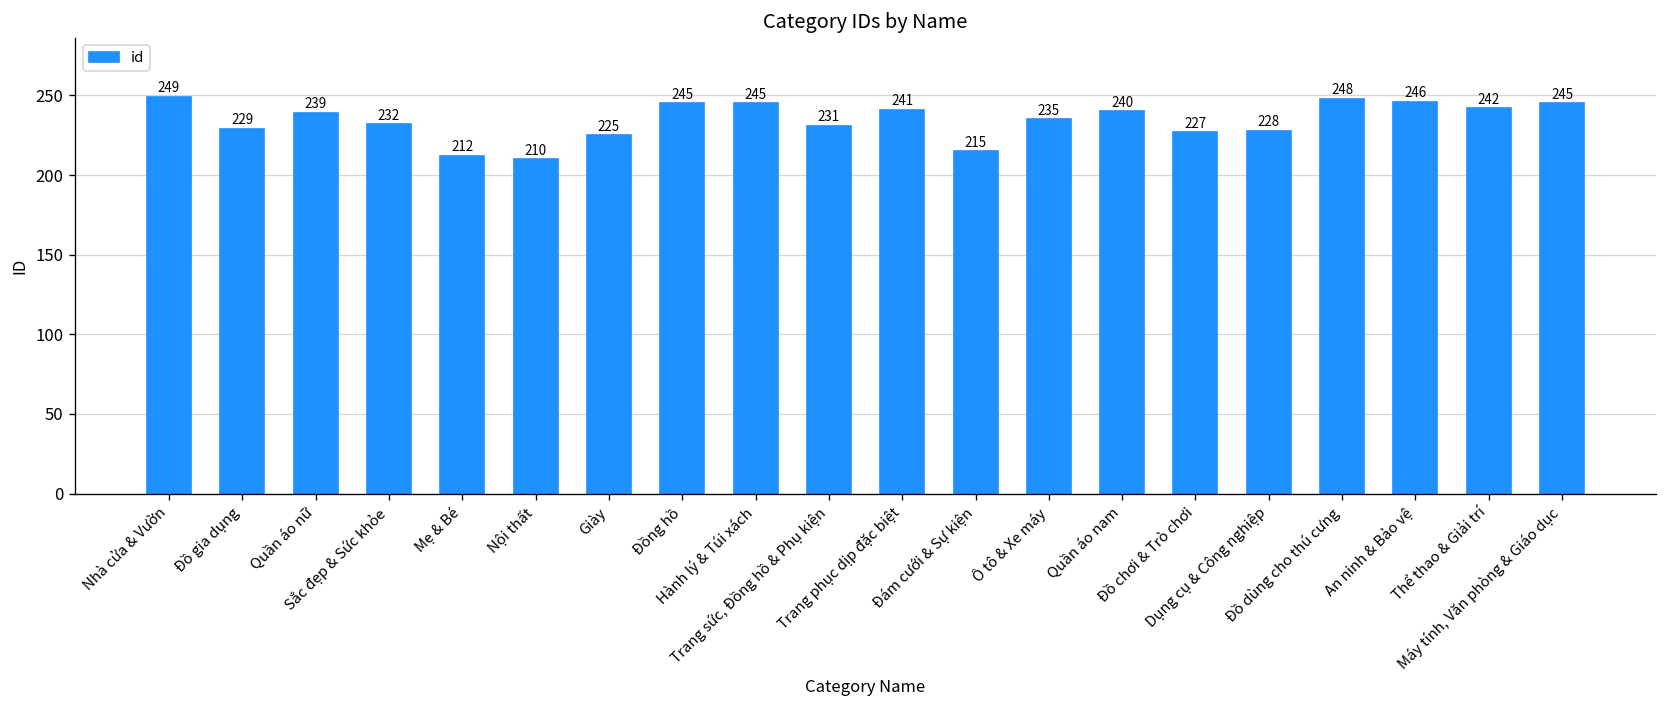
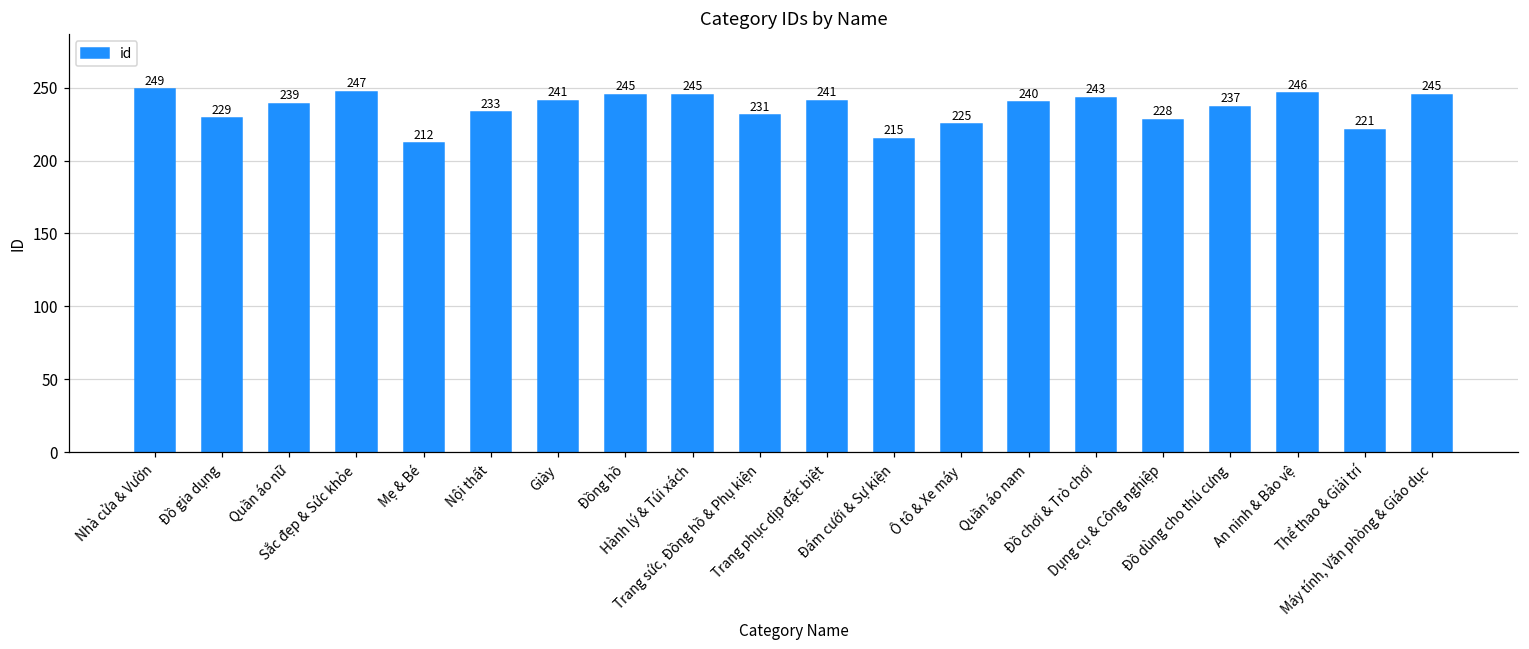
  {
    "Nhà cửa & Vườn": 249,
    "Đồ gia dụng": 229,
    "Quần áo nữ": 239,
-   "Sắc đẹp & Sức khỏe": 232,
+   "Sắc đẹp & Sức khỏe": 247,
    "Mẹ & Bé": 212,
-   "Nội thất": 210,
-   "Giày": 225,
+   "Nội thất": 233,
+   "Giày": 241,
    "Đồng hồ": 245,
    "Hành lý & Túi xách": 245,
    "Trang sức, Đồng hồ & Phụ kiện": 231,
    "Trang phục dịp đặc biệt": 241,
    "Đám cưới & Sự kiện": 215,
-   "Ô tô & Xe máy": 235,
+   "Ô tô & Xe máy": 225,
    "Quần áo nam": 240,
-   "Đồ chơi & Trò chơi": 227,
+   "Đồ chơi & Trò chơi": 243,
    "Dụng cụ & Công nghiệp": 228,
-   "Đồ dùng cho thú cưng": 248,
+   "Đồ dùng cho thú cưng": 237,
    "An ninh & Bảo vệ": 246,
-   "Thể thao & Giải trí": 242,
+   "Thể thao & Giải trí": 221,
    "Máy tính, Văn phòng & Giáo dục": 245
  }
